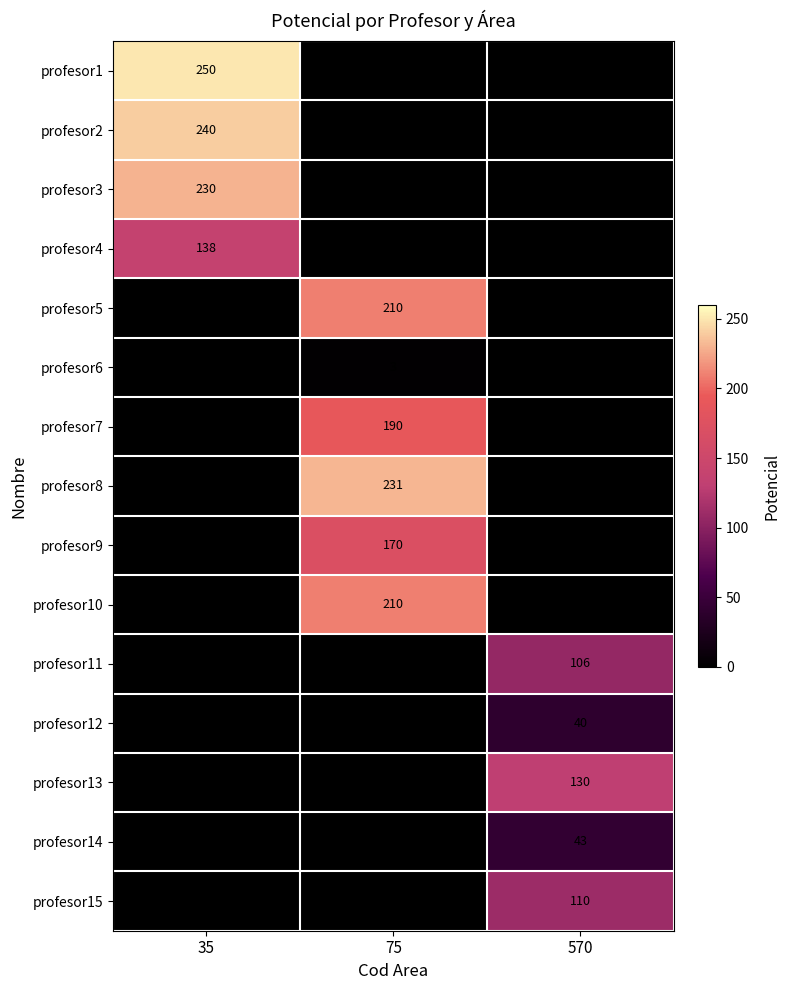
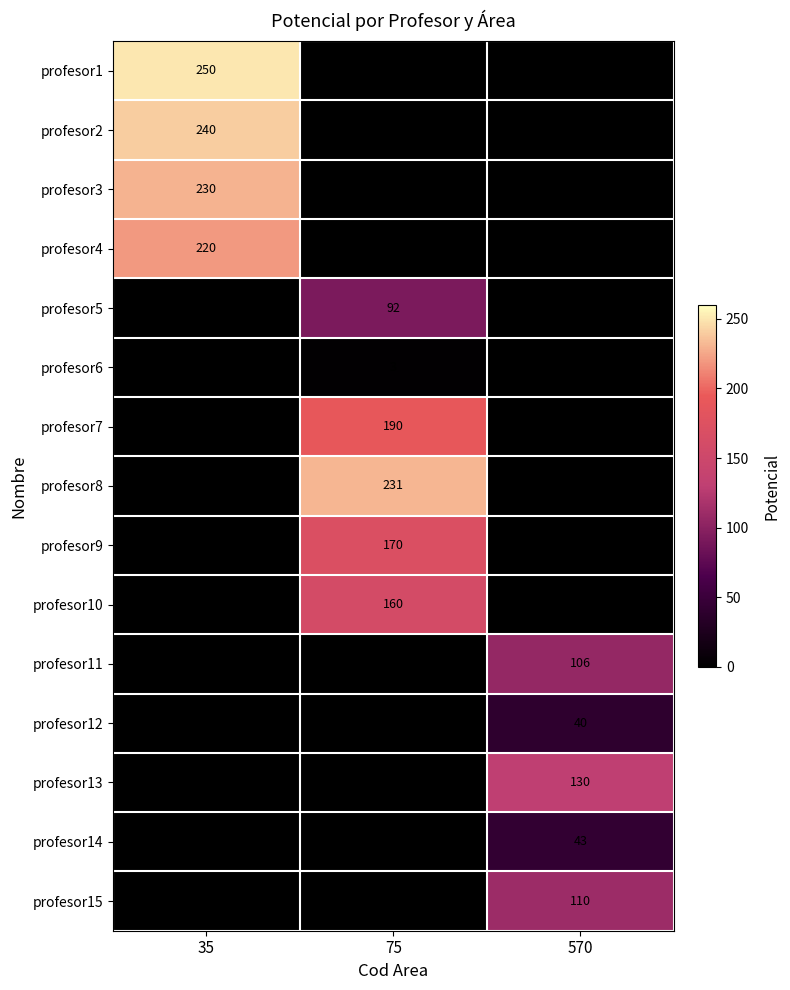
  {
    "profesor1": {
      "35": 250
    },
    "profesor2": {
      "35": 240
    },
    "profesor3": {
      "35": 230
    },
    "profesor4": {
-     "35": 138
+     "35": 220
    },
    "profesor5": {
-     "75": 210
+     "75": 92
    },
    "profesor7": {
      "75": 190
    },
    "profesor8": {
      "75": 231
    },
    "profesor9": {
      "75": 170
    },
    "profesor10": {
-     "75": 210
+     "75": 160
    },
    "profesor11": {
      "570": 106
    },
    "profesor13": {
      "570": 130
    },
    "profesor14": {
      "570": 43
    },
    "profesor15": {
      "570": 110
    }
  }
